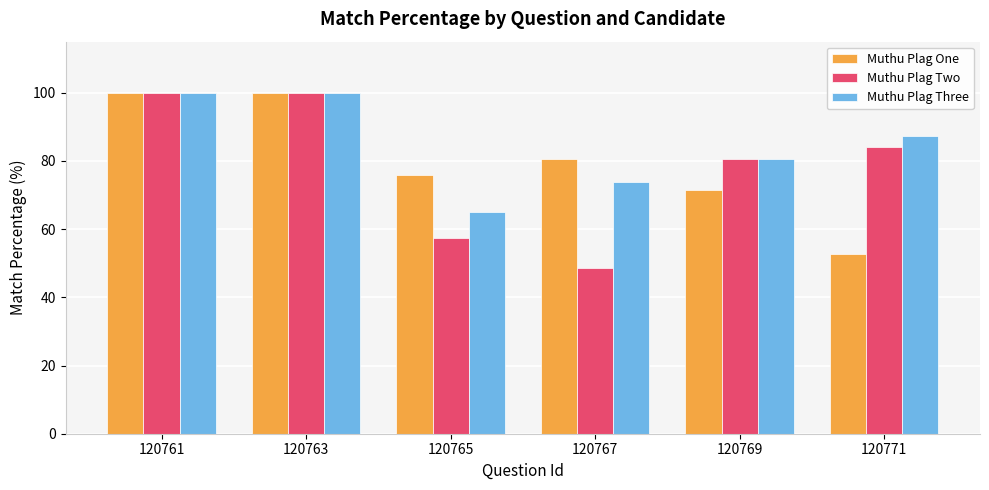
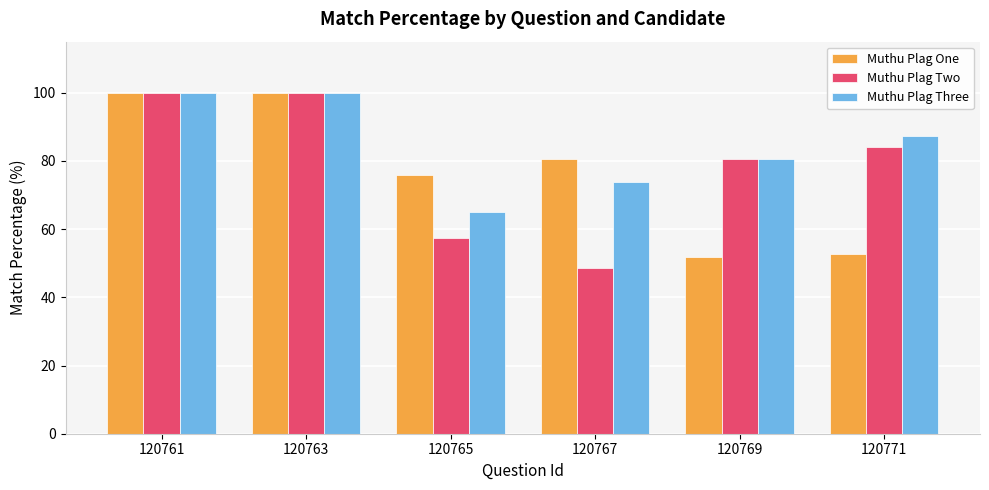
  {
    "Muthu Plag One": {
      "120761": 100,
      "120763": 100,
      "120765": 76,
      "120767": 81,
-     "120769": 71,
+     "120769": 52,
      "120771": 53
    },
    "Muthu Plag Two": {
      "120761": 100,
      "120763": 100,
      "120765": 57,
      "120767": 49,
      "120769": 81,
      "120771": 84
    },
    "Muthu Plag Three": {
      "120761": 100,
      "120763": 100,
      "120765": 65,
      "120767": 74,
      "120769": 81,
      "120771": 87
    }
  }
